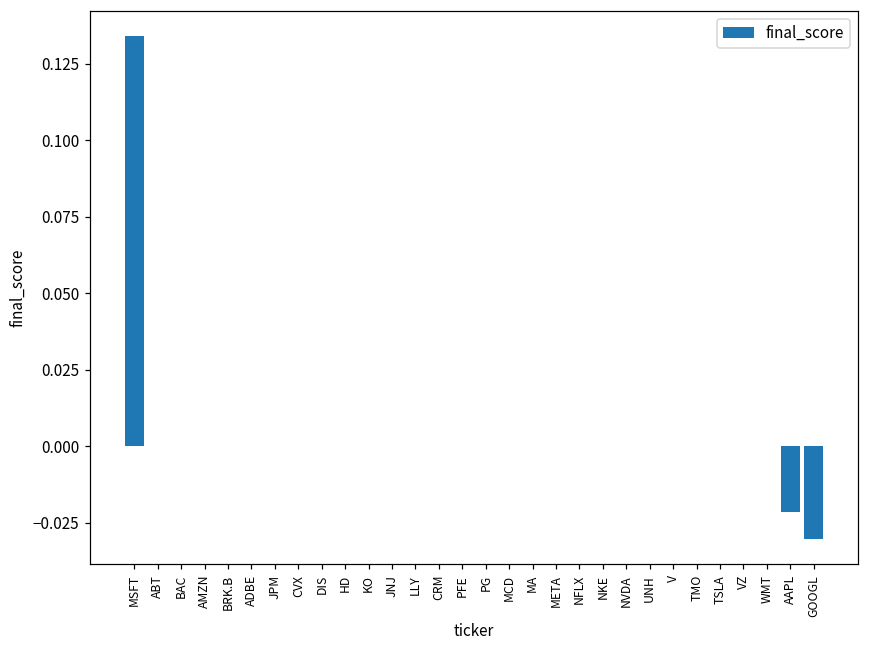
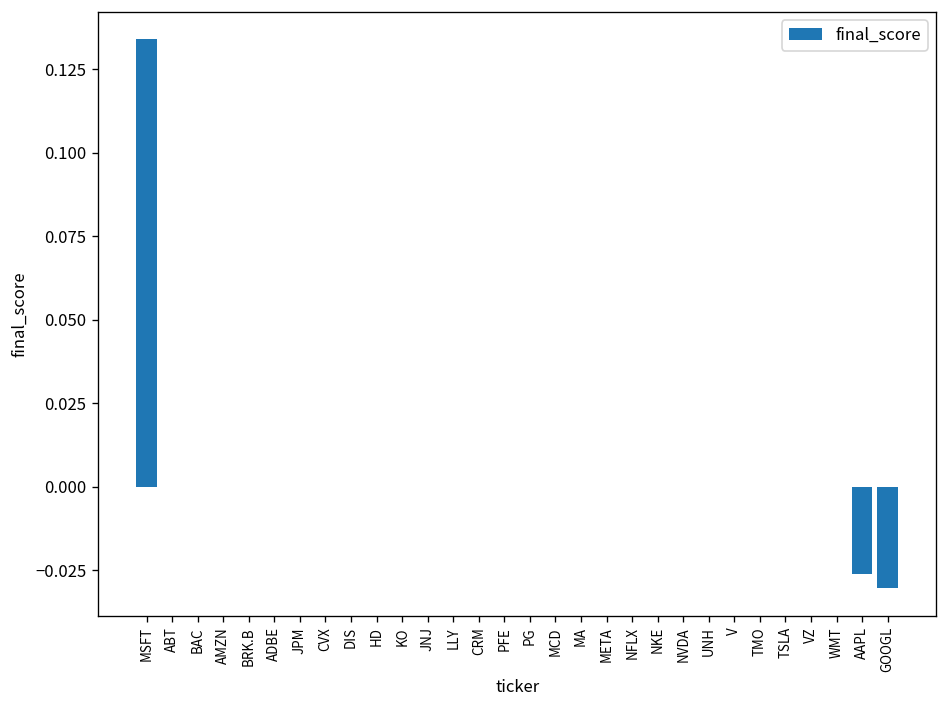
  {
    "MSFT": 0.134,
    "ABT": 0.000,
    "BAC": 0.000,
    "AMZN": 0.000,
    "BRK.B": 0.000,
    "ADBE": 0.000,
    "JPM": 0.000,
    "CVX": 0.000,
    "DIS": 0.000,
    "HD": 0.000,
    "KO": 0.000,
    "JNJ": 0.000,
    "LLY": 0.000,
    "CRM": 0.000,
    "PFE": 0.000,
    "PG": 0.000,
    "MCD": 0.000,
    "MA": 0.000,
    "META": 0.000,
    "NFLX": 0.000,
    "NKE": 0.000,
    "NVDA": 0.000,
    "UNH": 0.000,
    "V": 0.000,
    "TMO": 0.000,
    "TSLA": 0.000,
    "VZ": 0.000,
    "WMT": 0.000,
-   "AAPL": -0.021,
+   "AAPL": -0.026,
    "GOOGL": -0.030
  }
